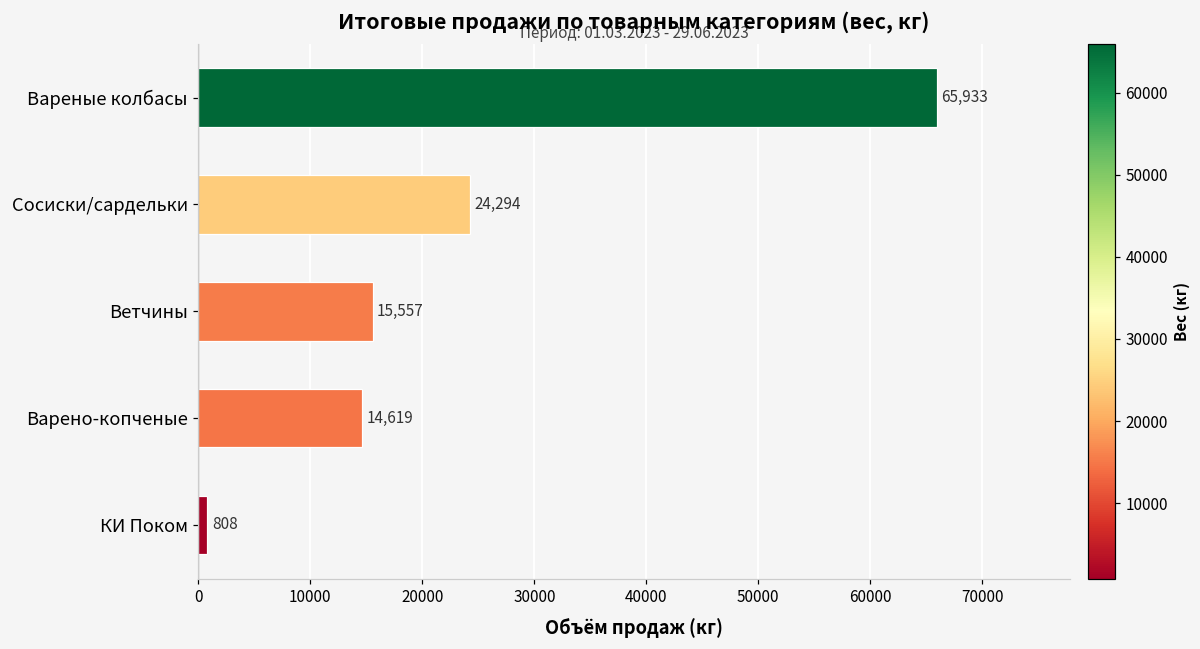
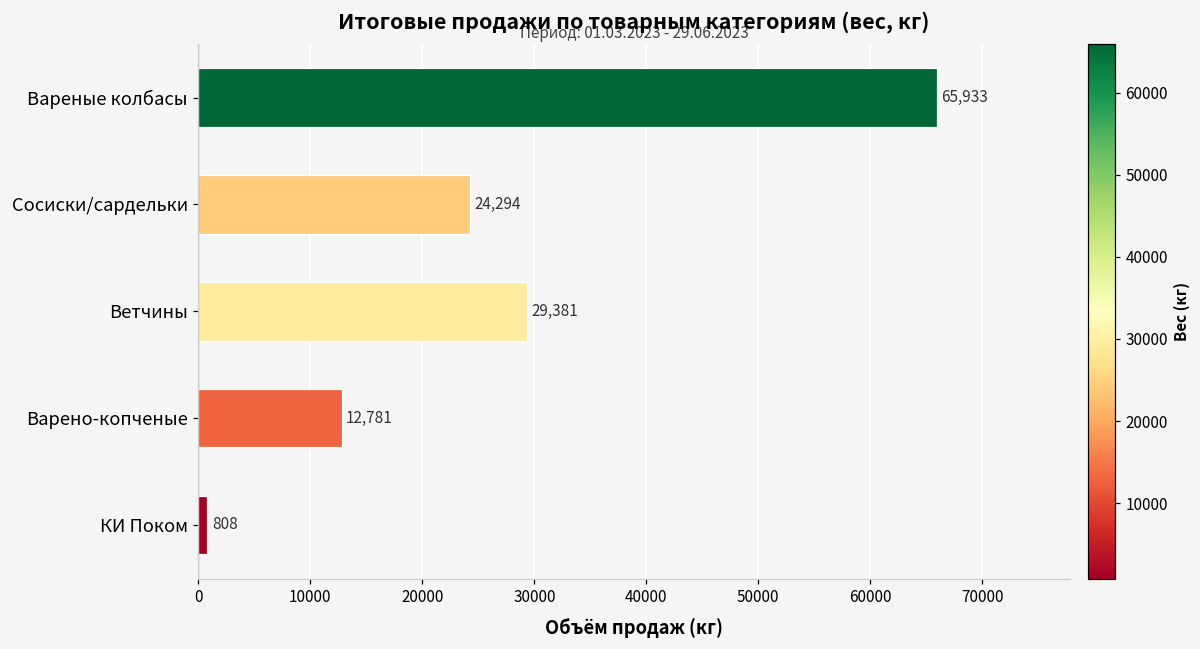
  {
    "Вареные колбасы": "65,933",
    "Сосиски/сардельки": "24,294",
-   "Ветчины": "15,557",
-   "Варено-копченые": "14,619",
+   "Ветчины": "29,381",
+   "Варено-копченые": "12,781",
    "КИ Поком": "808"
  }
